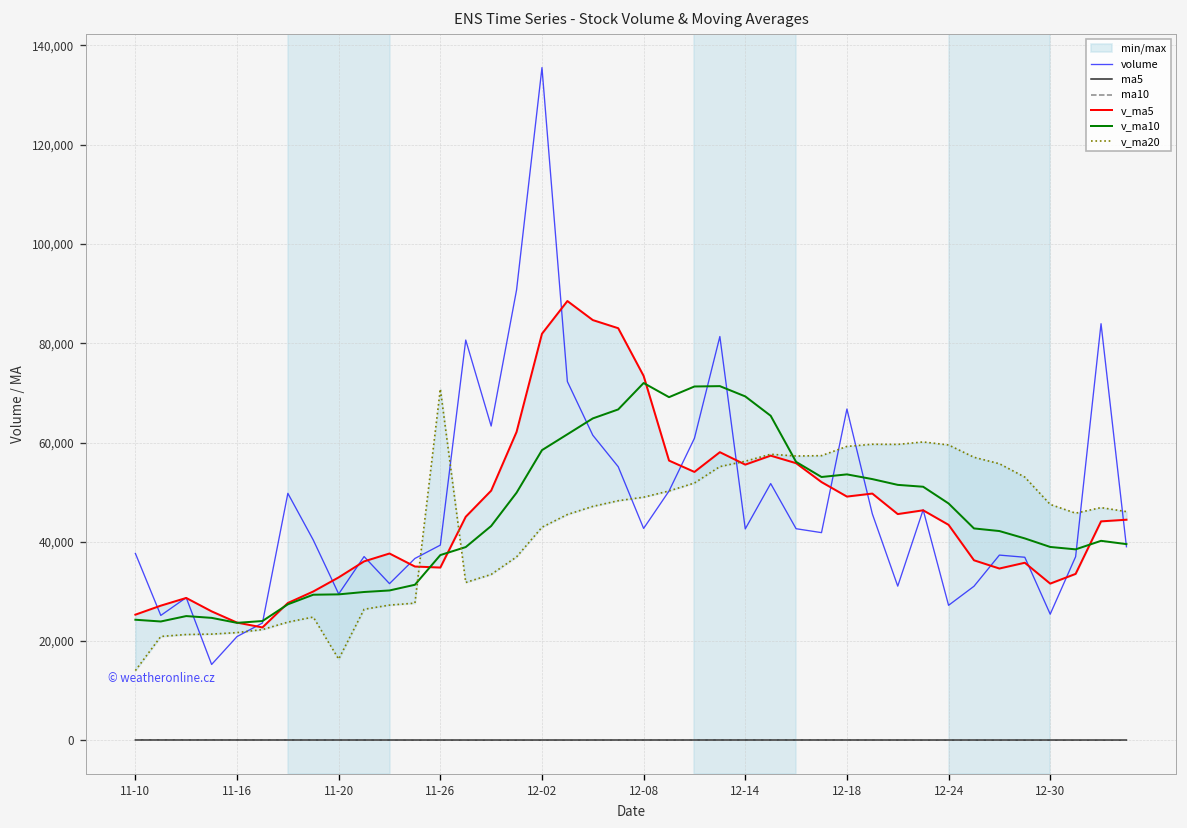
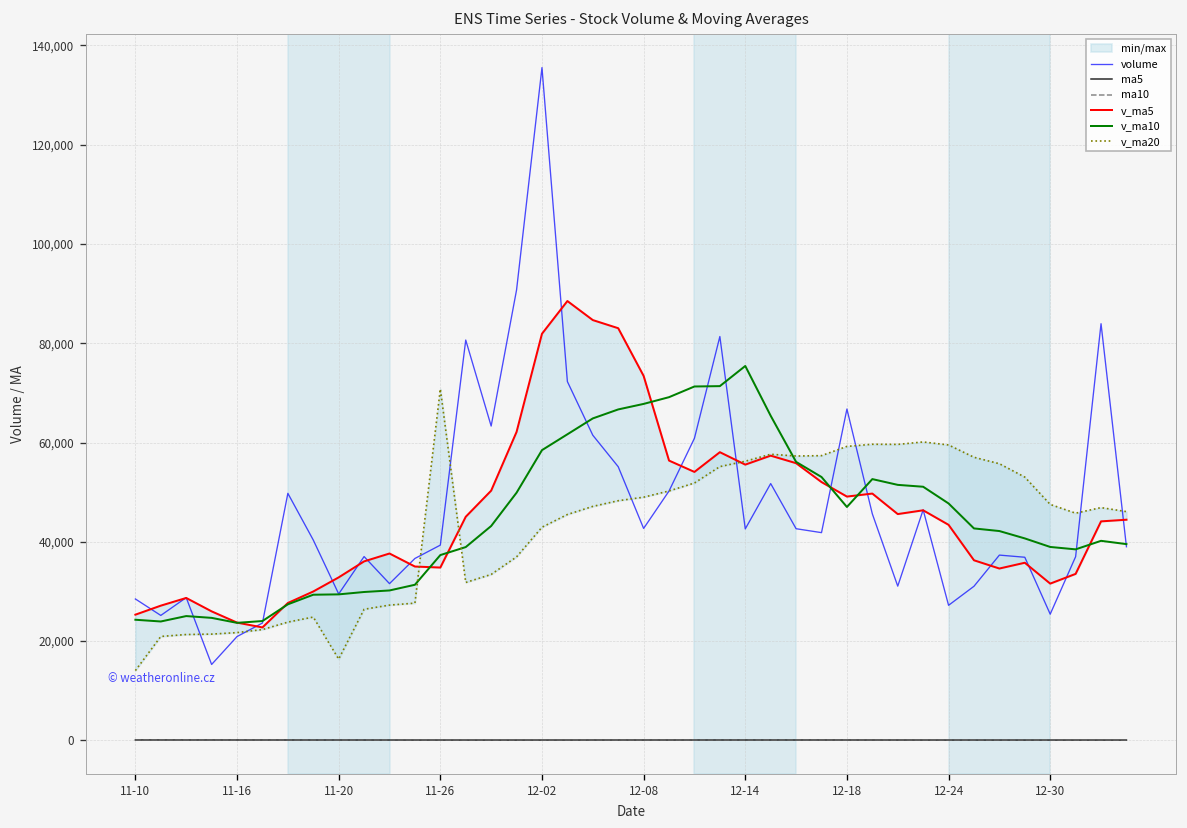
  {
    "volume": {
-     "11-10": "38,000",
+     "11-10": "28,000",
      "11-16": "21,000",
      "11-26": "39,000",
      "12-02": "136,000",
      "12-08": "43,000",
      "12-14": "43,000",
      "12-18": "67,000",
      "12-24": "27,000",
      "12-30": "25,000"
    },
    "ma10": {
      "11-10": "0",
      "11-16": "0",
      "11-20": "0",
      "11-26": "0",
      "12-02": "0",
      "12-08": "0",
      "12-14": "0",
      "12-18": "0",
      "12-24": "0",
      "12-30": "0"
    },
    "v_ma5": {
      "11-26": "35,000",
      "12-14": "56,000",
      "12-18": "49,000",
      "12-24": "43,000",
      "12-30": "32,000"
    },
    "v_ma10": {
      "11-10": "24,000",
      "11-26": "37,000",
      "12-02": "58,000",
-     "12-08": "72,000",
-     "12-14": "69,000",
-     "12-18": "54,000",
+     "12-08": "68,000",
+     "12-14": "75,000",
+     "12-18": "47,000",
      "12-24": "48,000",
      "12-30": "39,000"
    },
    "v_ma20": {
      "11-10": "14,000",
      "11-16": "22,000",
      "11-20": "16,000",
      "12-02": "43,000",
      "12-08": "49,000"
    }
  }
